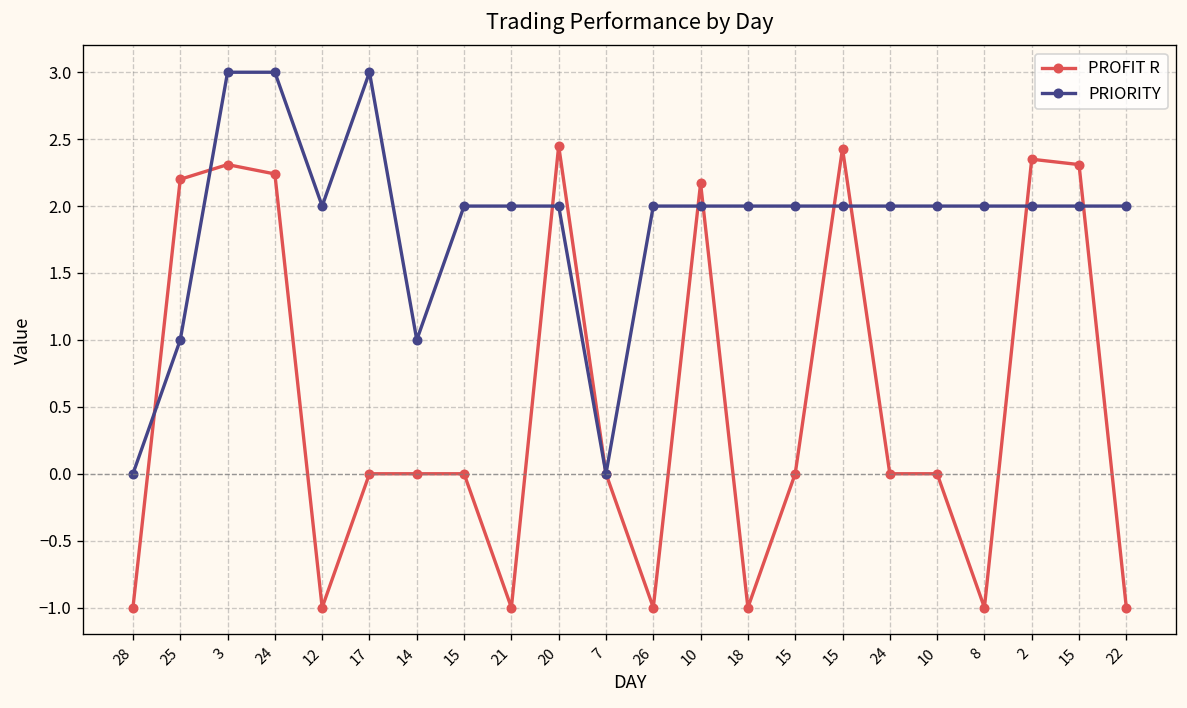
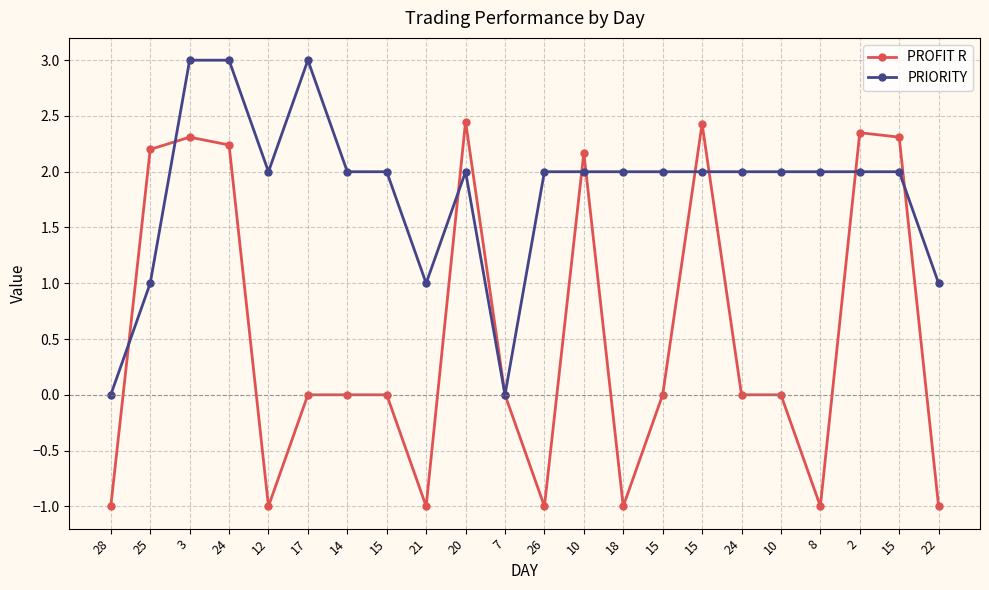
  {
    "PROFIT R": {
      "28": -1,
      "25": 2.20,
      "3": 2.31,
      "12": -1,
      "17": 0,
      "14": 0,
      "21": -1,
      "20": 2.45,
      "26": -1,
      "18": -1,
      "8": -1,
      "2": 2.35,
      "22": -1
    },
    "PRIORITY": {
      "28": 0,
      "25": 1,
      "3": 3,
      "12": 2,
      "17": 3,
-     "14": 1,
-     "21": 2,
+     "14": 2,
+     "21": 1,
      "20": 2,
      "26": 2,
      "18": 2,
      "8": 2,
      "2": 2,
-     "22": 2
+     "22": 1
    }
  }
